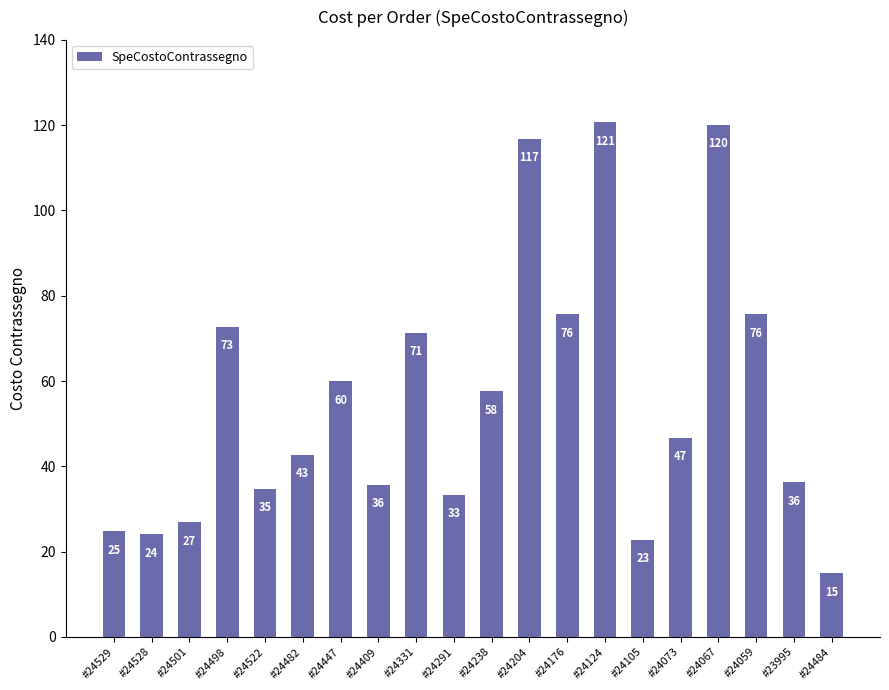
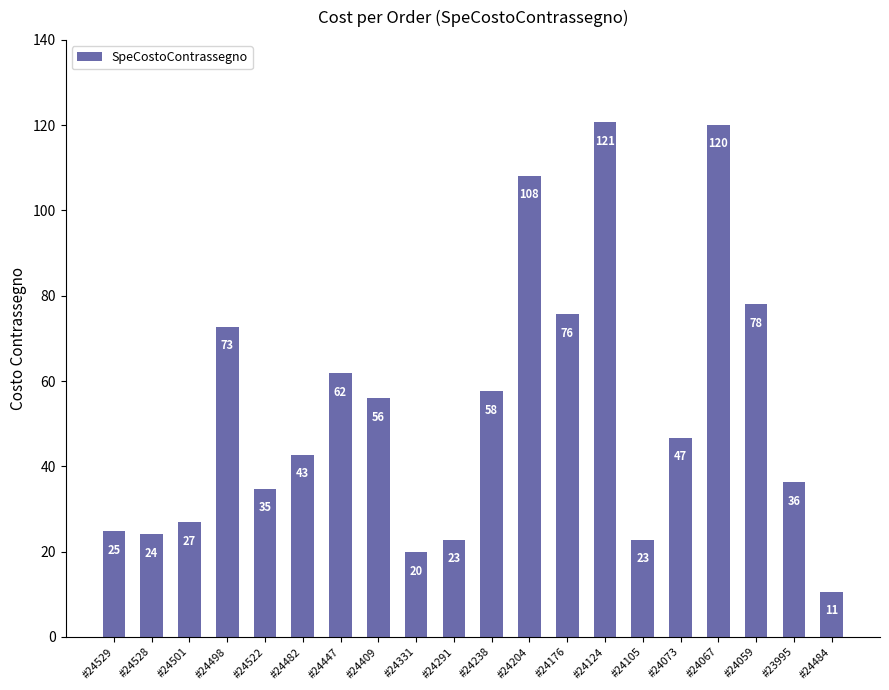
  {
    "#24529": 25,
    "#24528": 24,
    "#24501": 27,
    "#24498": 73,
    "#24522": 35,
    "#24482": 43,
-   "#24447": 60,
-   "#24409": 36,
-   "#24331": 71,
-   "#24291": 33,
+   "#24447": 62,
+   "#24409": 56,
+   "#24331": 20,
+   "#24291": 23,
    "#24238": 58,
-   "#24204": 117,
+   "#24204": 108,
    "#24176": 76,
    "#24124": 121,
    "#24105": 23,
    "#24073": 47,
    "#24067": 120,
-   "#24059": 76,
+   "#24059": 78,
    "#23995": 36,
-   "#24484": 15
+   "#24484": 11
  }
